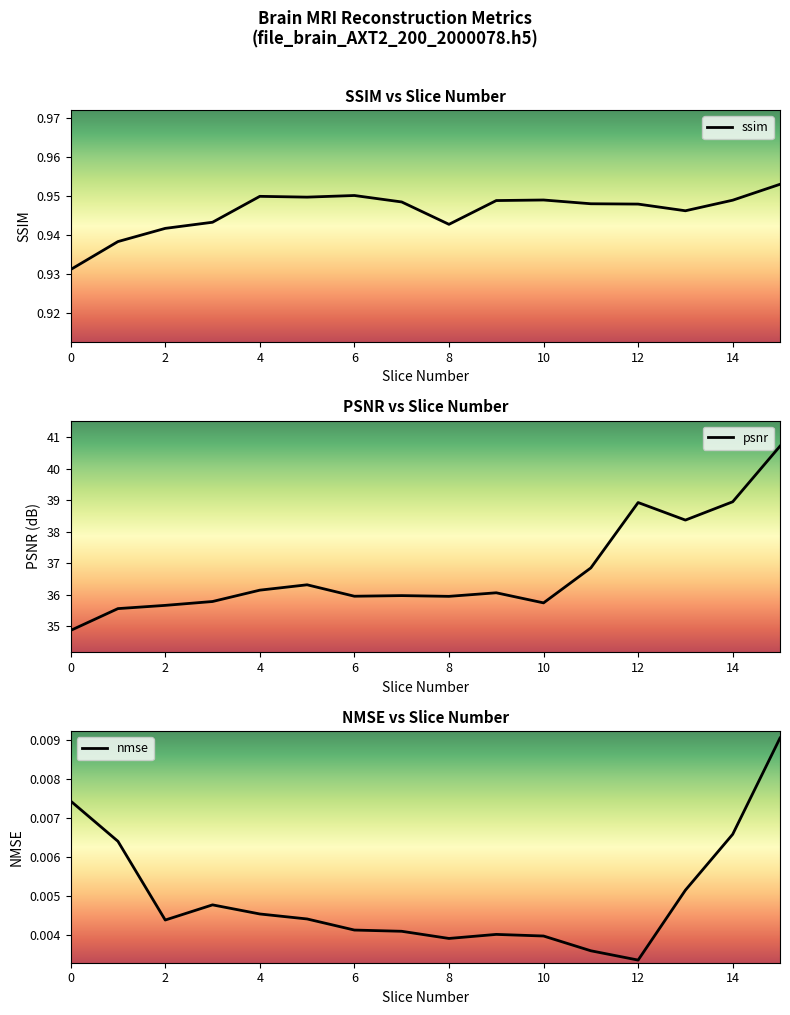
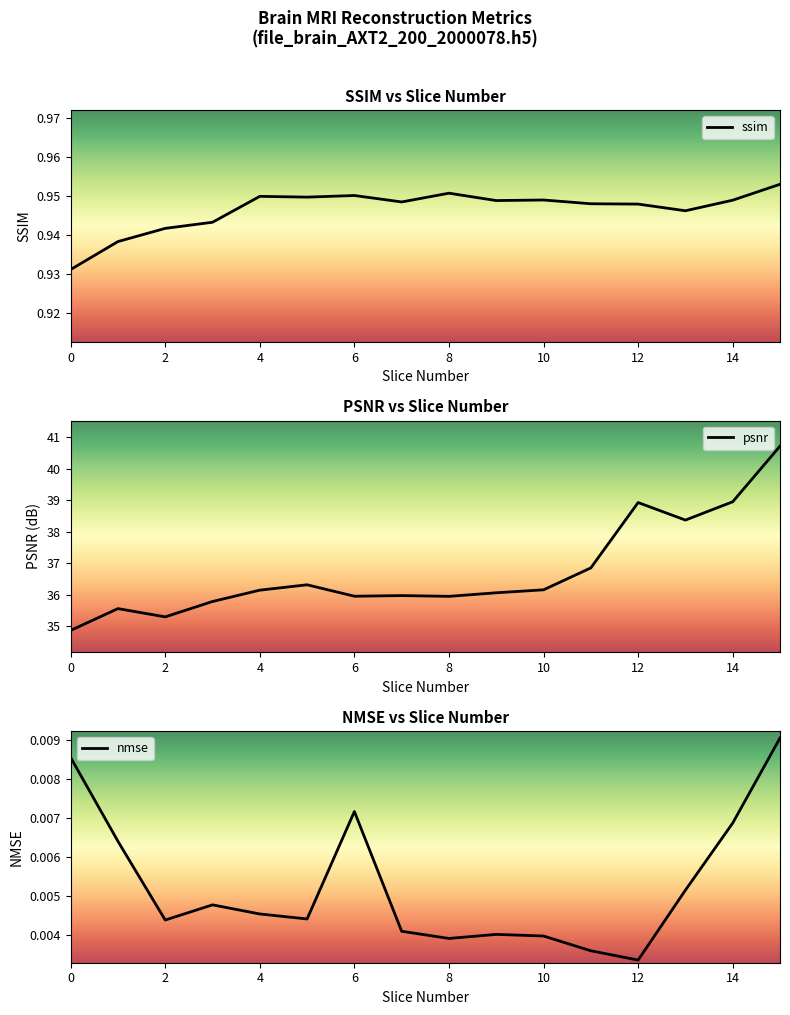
  {
    "SSIM vs Slice Number": {
      "0": 0.931,
      "2": 0.942,
      "4": 0.950,
      "6": 0.950,
-     "8": 0.943,
+     "8": 0.951,
      "10": 0.949,
      "12": 0.948,
      "14": 0.949
    },
    "PSNR vs Slice Number": {
      "0": 34.9,
-     "2": 35.7,
+     "2": 35.3,
      "4": 36.1,
      "6": 35.9,
      "8": 35.9,
-     "10": 35.7,
+     "10": 36.2,
      "12": 38.9,
      "14": 39.0
    },
    "NMSE vs Slice Number": {
-     "0": 0.0074,
+     "0": 0.0085,
      "2": 0.0044,
      "4": 0.0045,
-     "6": 0.0041,
+     "6": 0.0072,
      "8": 0.0039,
      "10": 0.0040,
      "12": 0.0034,
-     "14": 0.0066
+     "14": 0.0069
    }
  }
